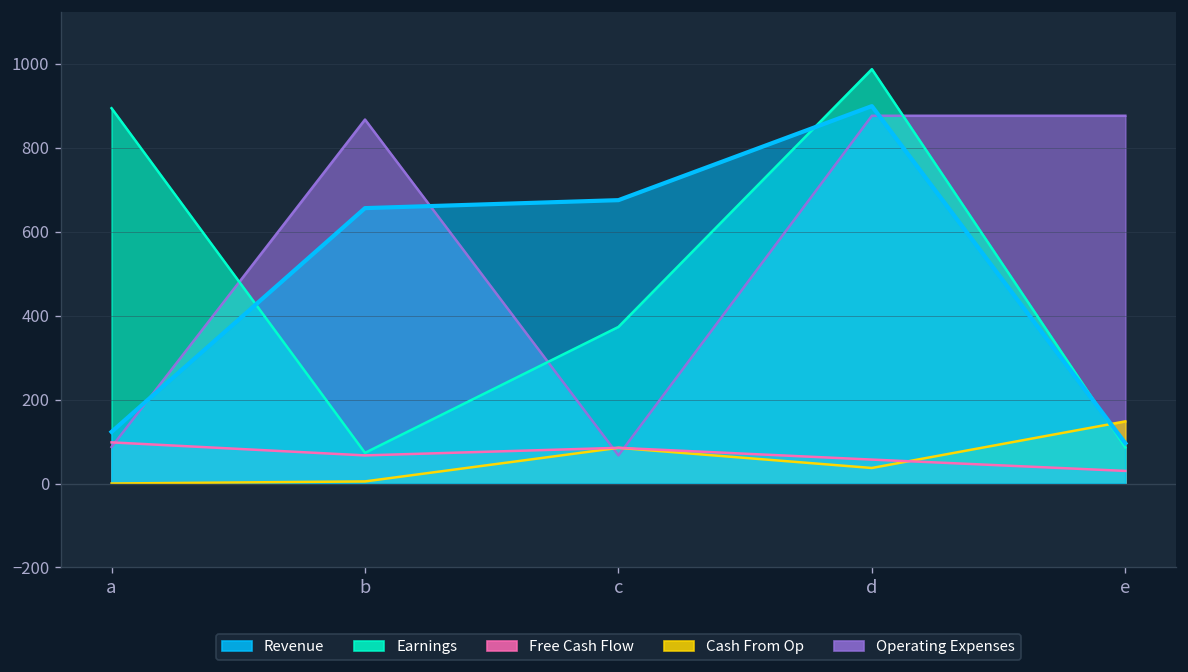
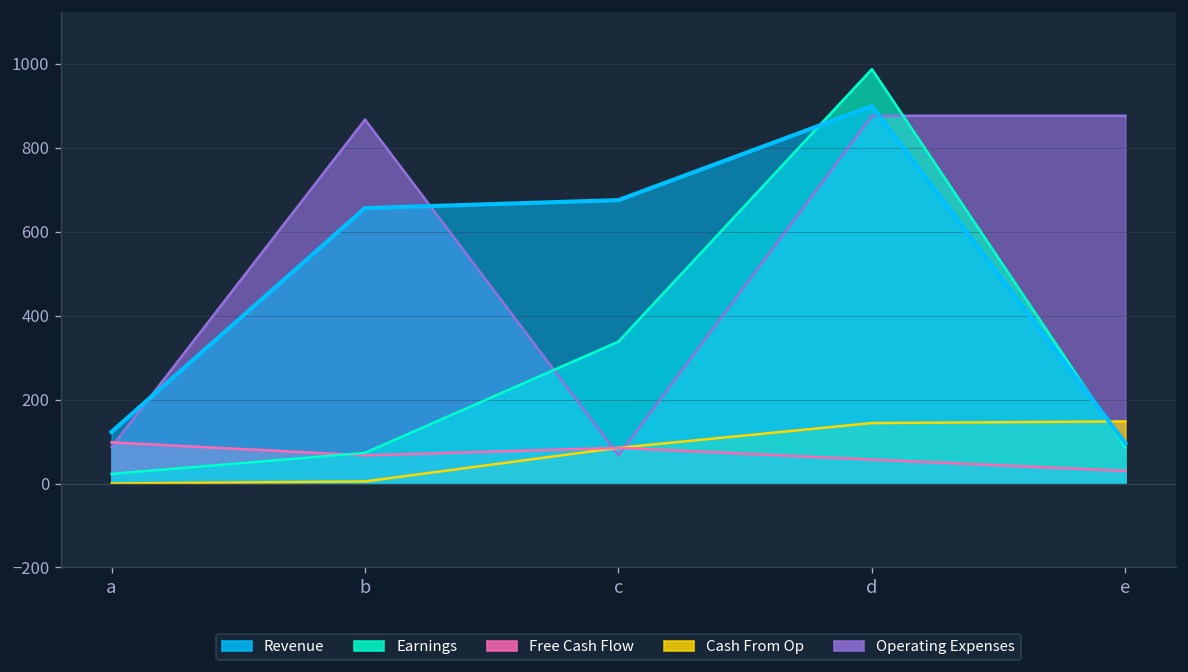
  {
    "Operating Expenses": {
      "a": 90,
      "b": 870,
      "c": 70,
      "d": 880,
      "e": 880
    },
    "Cash From Op": {
      "a": 0,
      "b": 10,
-     "d": 40,
+     "d": 140,
      "e": 150
    },
    "Free Cash Flow": {
      "a": 100,
      "d": 60,
      "e": 30
    },
    "Earnings": {
-     "a": 890,
-     "c": 370,
+     "a": 20,
+     "c": 340,
      "d": 990,
      "e": 90
    },
    "Revenue": {
      "a": 120,
      "b": 660,
      "c": 680,
      "d": 900,
      "e": 100
    }
  }
